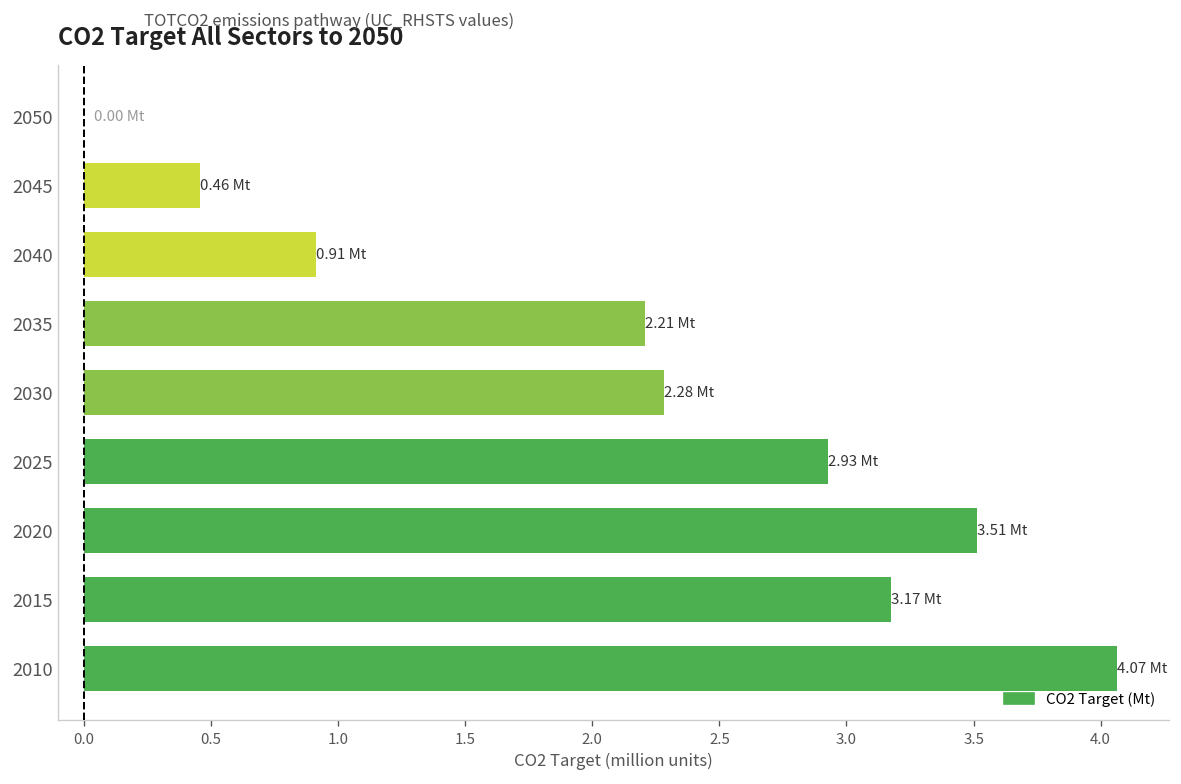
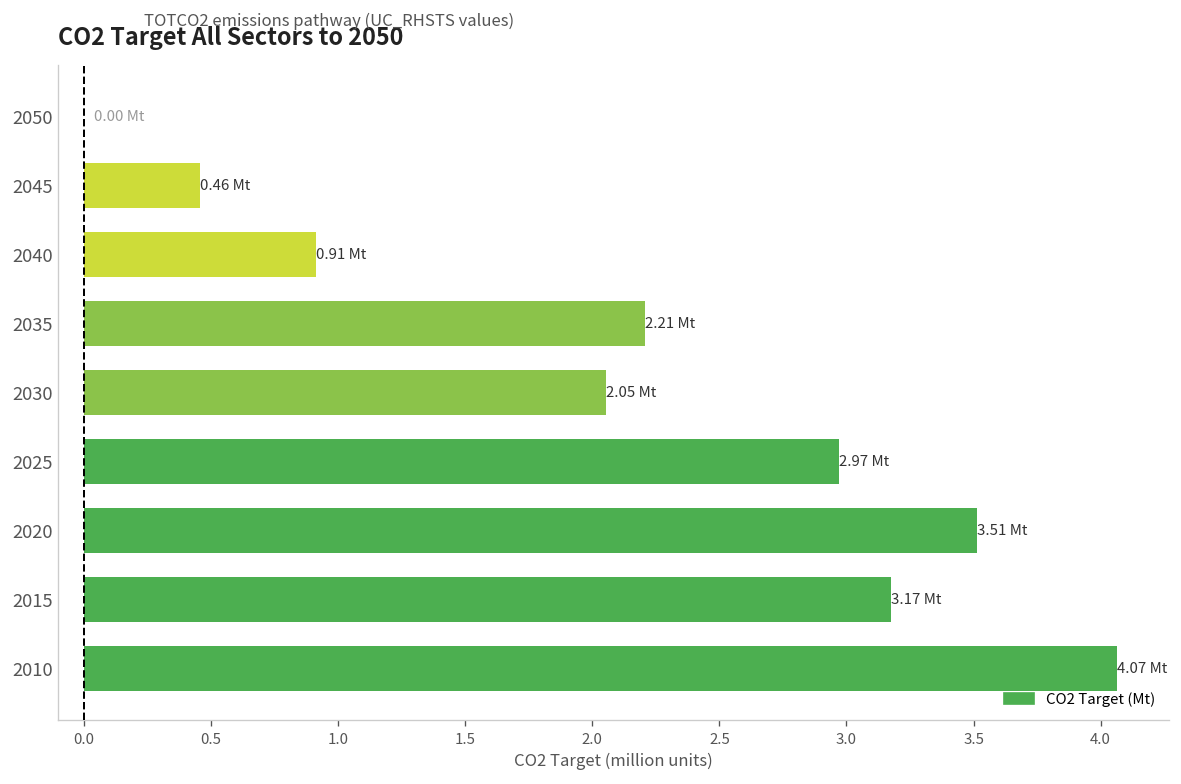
  {
    "2050": 0.00,
    "2045": 0.46,
    "2040": 0.91,
    "2035": 2.21,
-   "2030": 2.28,
-   "2025": 2.93,
+   "2030": 2.05,
+   "2025": 2.97,
    "2020": 3.51,
    "2015": 3.17,
    "2010": 4.07
  }
